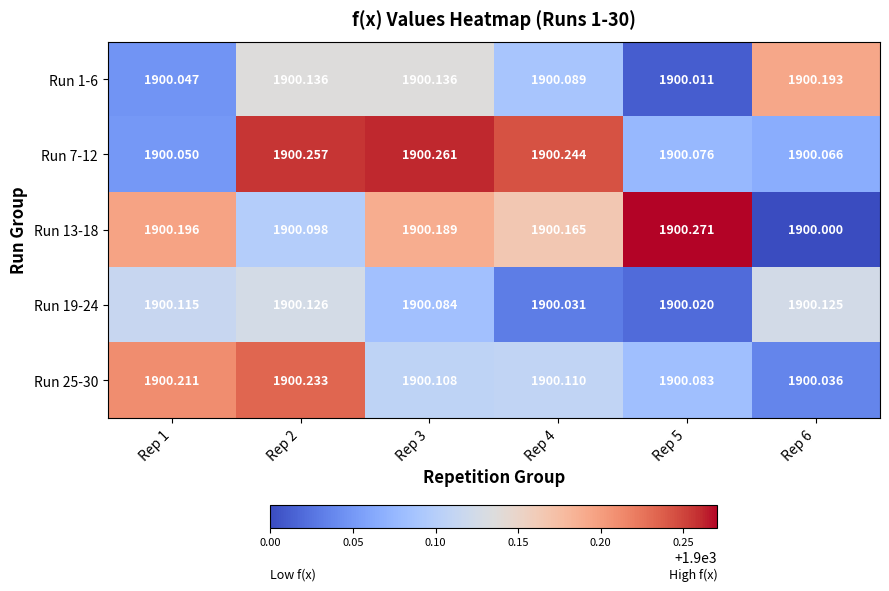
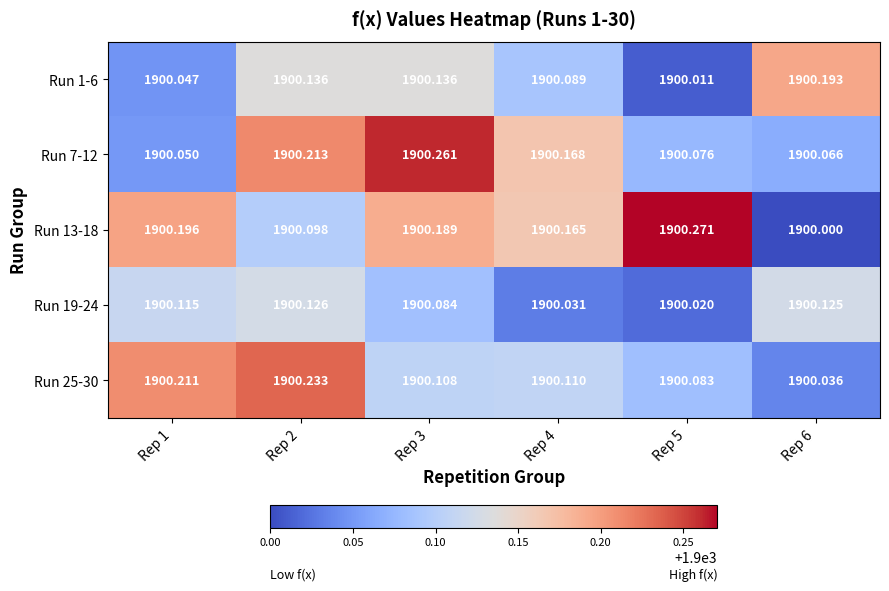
  {
    "Run 1-6": {
      "Rep 1": 1900.047,
      "Rep 4": 1900.089,
      "Rep 5": 1900.011,
      "Rep 6": 1900.193
    },
    "Run 7-12": {
      "Rep 1": 1900.050,
-     "Rep 2": 1900.257,
+     "Rep 2": 1900.213,
      "Rep 3": 1900.261,
-     "Rep 4": 1900.244,
+     "Rep 4": 1900.168,
      "Rep 5": 1900.076,
      "Rep 6": 1900.066
    },
    "Run 13-18": {
      "Rep 1": 1900.196,
      "Rep 2": 1900.098,
      "Rep 3": 1900.189,
      "Rep 4": 1900.165,
      "Rep 5": 1900.271,
      "Rep 6": 1900.000
    },
    "Run 19-24": {
      "Rep 1": 1900.115,
      "Rep 3": 1900.084,
      "Rep 4": 1900.031,
      "Rep 5": 1900.020
    },
    "Run 25-30": {
      "Rep 1": 1900.211,
      "Rep 2": 1900.233,
      "Rep 3": 1900.108,
      "Rep 4": 1900.110,
      "Rep 5": 1900.083,
      "Rep 6": 1900.036
    }
  }
